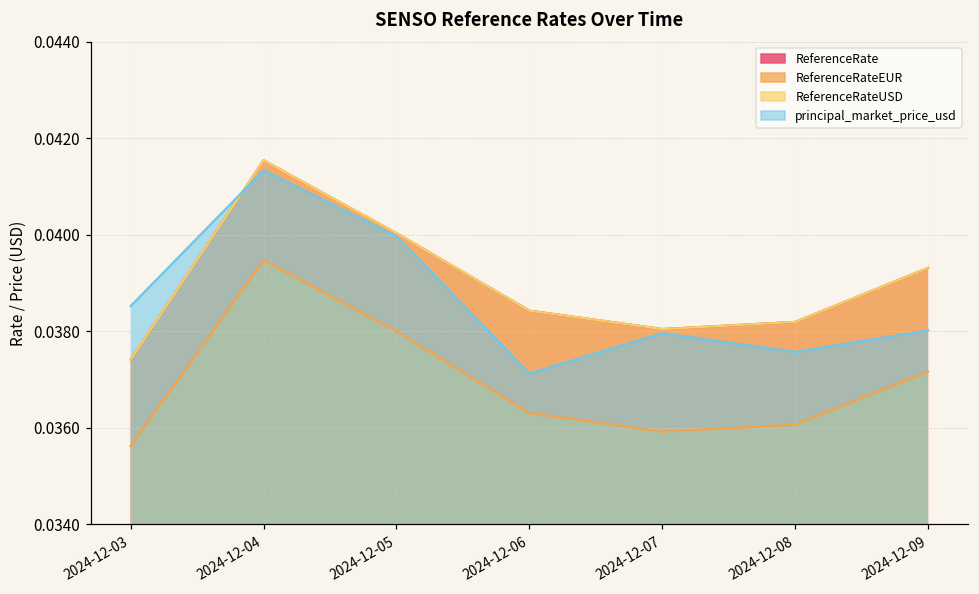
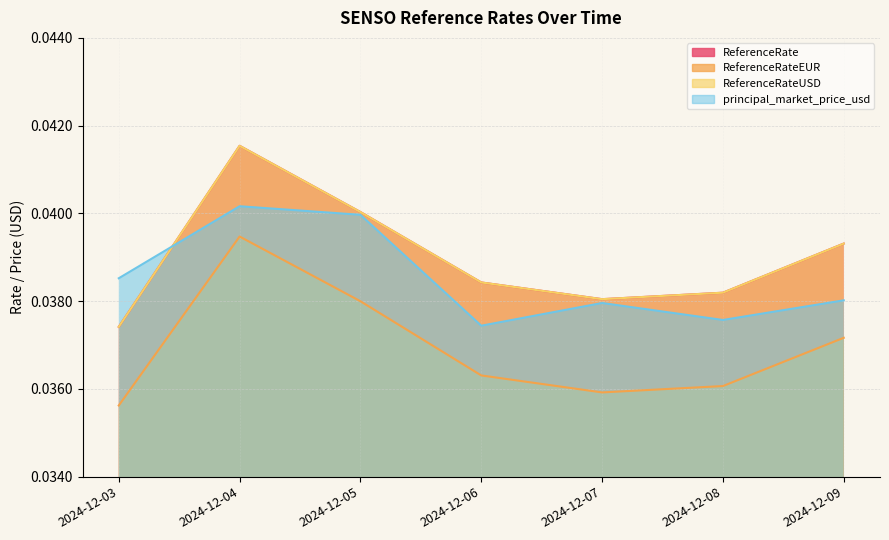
  {
    "principal_market_price_usd": {
      "2024-12-03": 0.0385,
-     "2024-12-04": 0.0413,
+     "2024-12-04": 0.0402,
      "2024-12-05": 0.0400,
-     "2024-12-06": 0.0371,
+     "2024-12-06": 0.0374,
      "2024-12-07": 0.0380,
      "2024-12-08": 0.0376,
      "2024-12-09": 0.0380
    }
  }
